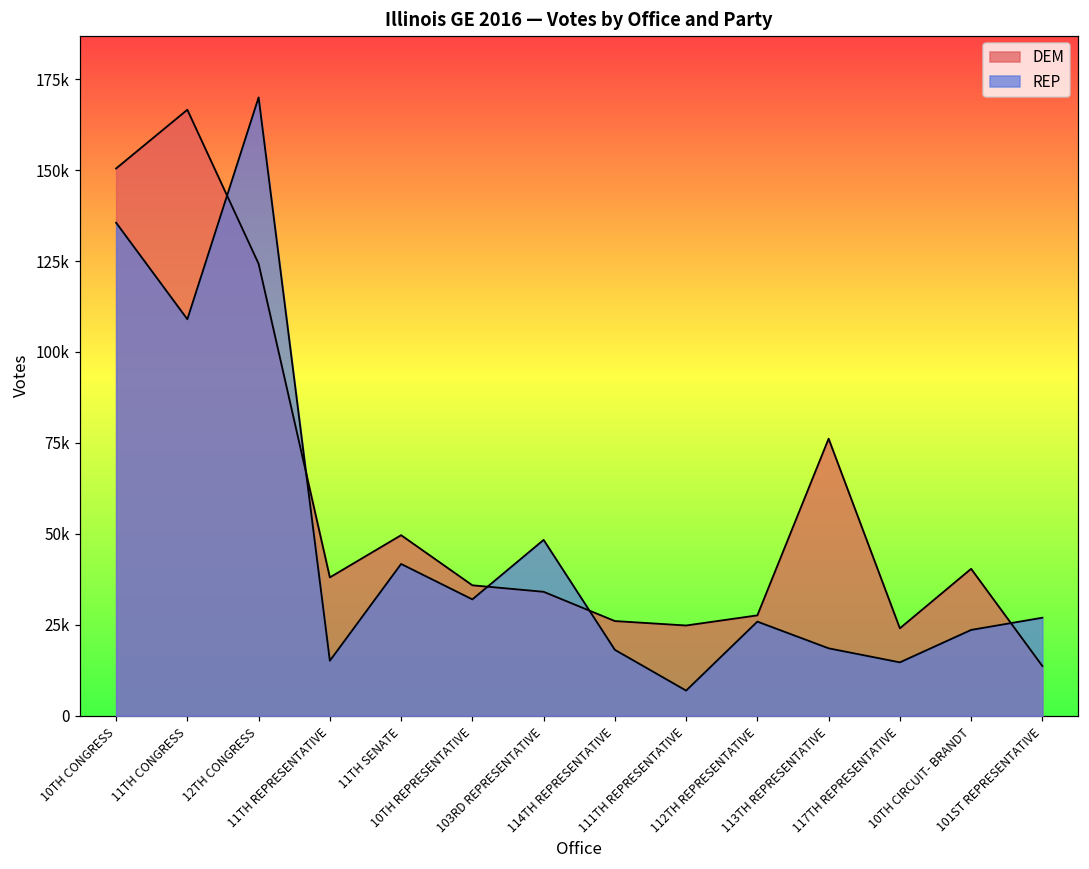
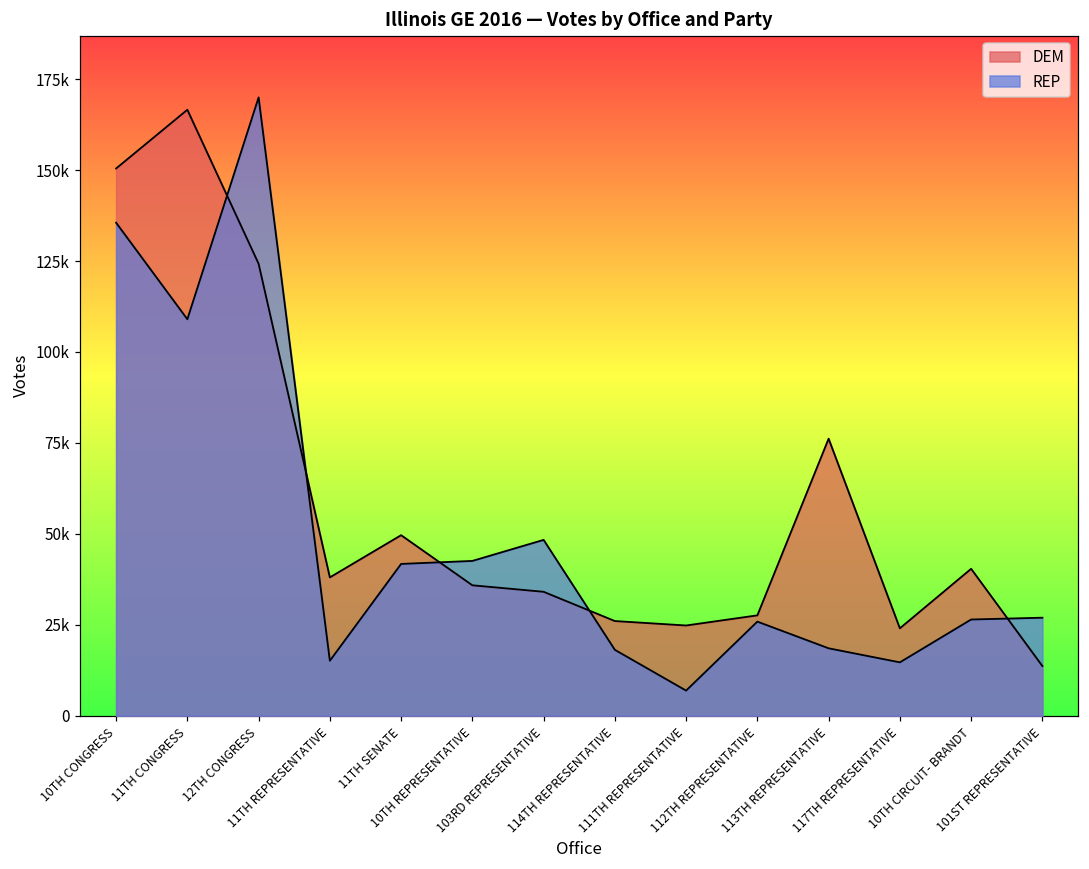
  {
    "DEM": {
      "10TH CONGRESS": 150000,
      "11TH CONGRESS": 167000,
      "12TH CONGRESS": 124000,
      "11TH REPRESENTATIVE": 38000,
      "11TH SENATE": 50000,
      "10TH REPRESENTATIVE": 36000,
      "103RD REPRESENTATIVE": 34000,
      "114TH REPRESENTATIVE": 26000,
      "111TH REPRESENTATIVE": 25000,
      "112TH REPRESENTATIVE": 28000,
      "113TH REPRESENTATIVE": 76000,
      "117TH REPRESENTATIVE": 24000,
      "10TH CIRCUIT- BRANDT": 40000,
      "101ST REPRESENTATIVE": 14000
    },
    "REP": {
      "10TH CONGRESS": 136000,
      "11TH CONGRESS": 109000,
      "12TH CONGRESS": 170000,
      "11TH REPRESENTATIVE": 15000,
      "11TH SENATE": 42000,
-     "10TH REPRESENTATIVE": 32000,
+     "10TH REPRESENTATIVE": 43000,
      "103RD REPRESENTATIVE": 48000,
      "114TH REPRESENTATIVE": 18000,
      "111TH REPRESENTATIVE": 7000,
      "112TH REPRESENTATIVE": 26000,
      "113TH REPRESENTATIVE": 19000,
      "117TH REPRESENTATIVE": 15000,
-     "10TH CIRCUIT- BRANDT": 24000,
+     "10TH CIRCUIT- BRANDT": 26000,
      "101ST REPRESENTATIVE": 27000
    }
  }
